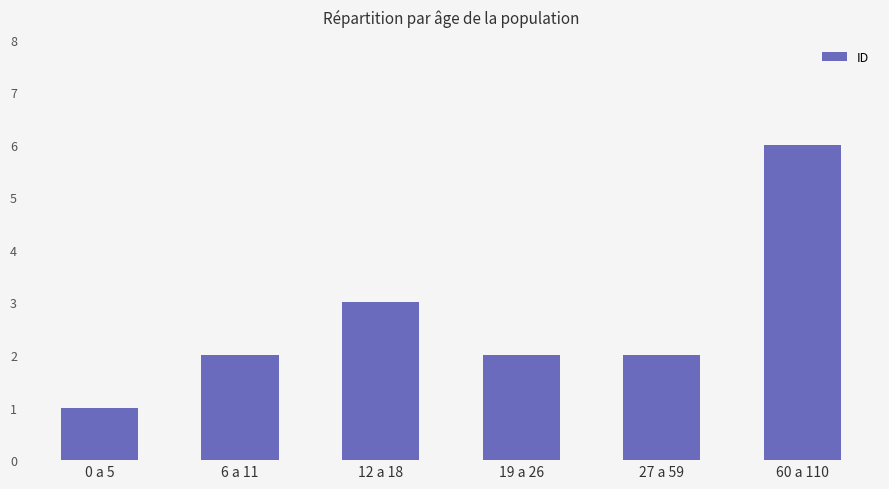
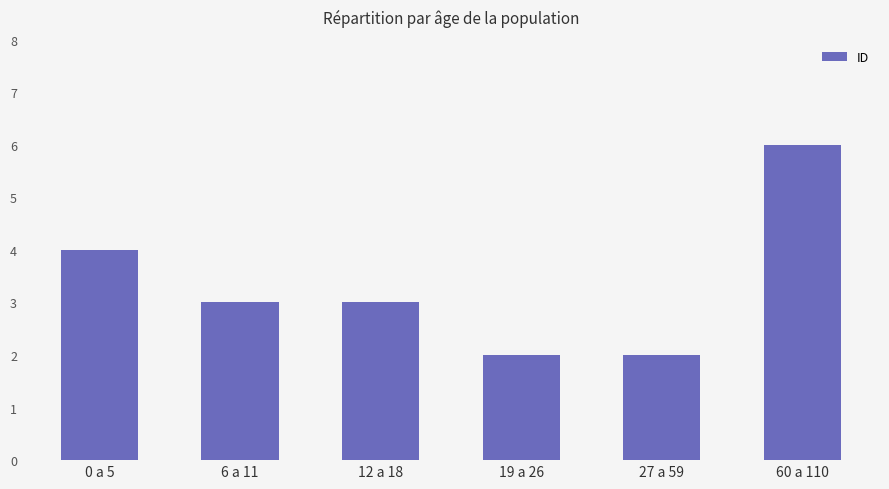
  {
-   "0 a 5": 1,
-   "6 a 11": 2,
+   "0 a 5": 4,
+   "6 a 11": 3,
    "12 a 18": 3,
    "19 a 26": 2,
    "27 a 59": 2,
    "60 a 110": 6
  }
